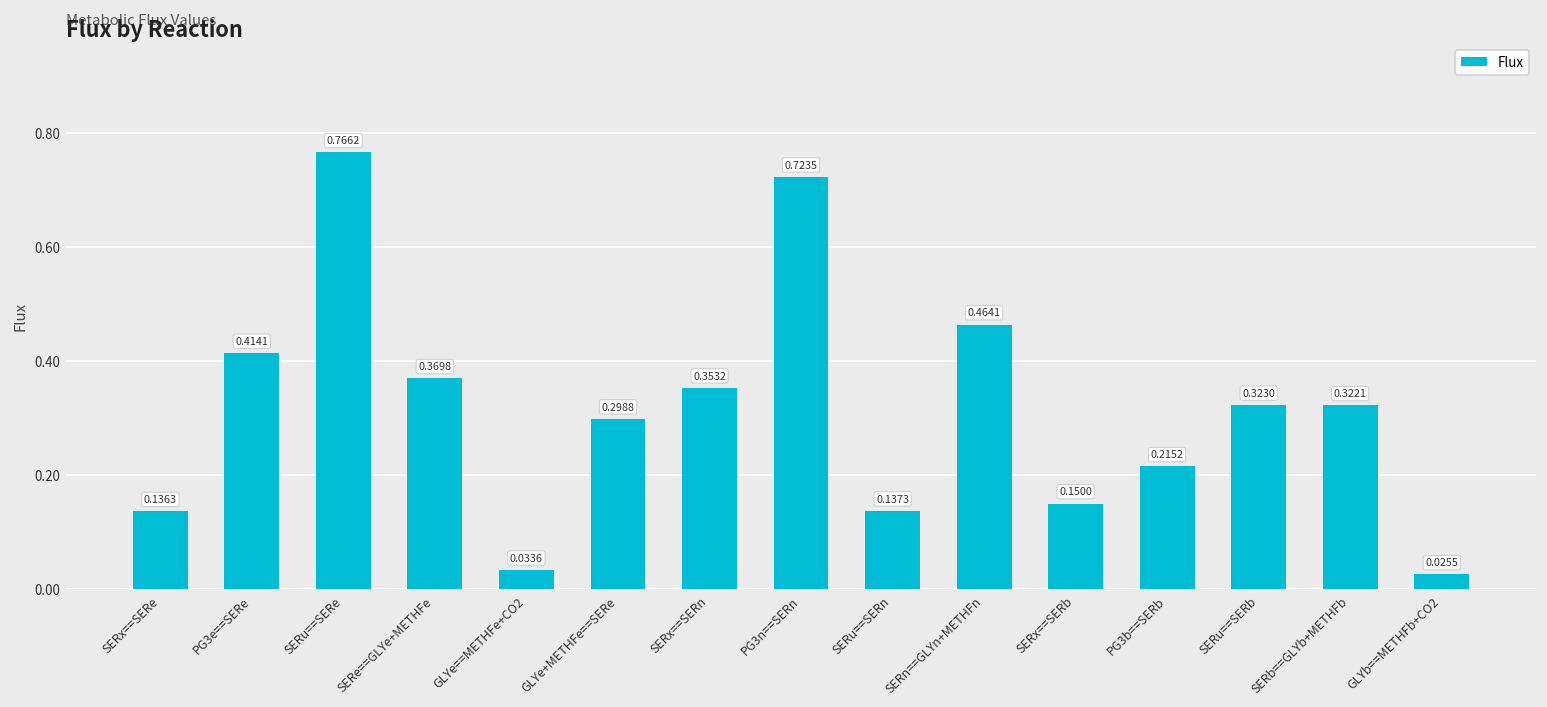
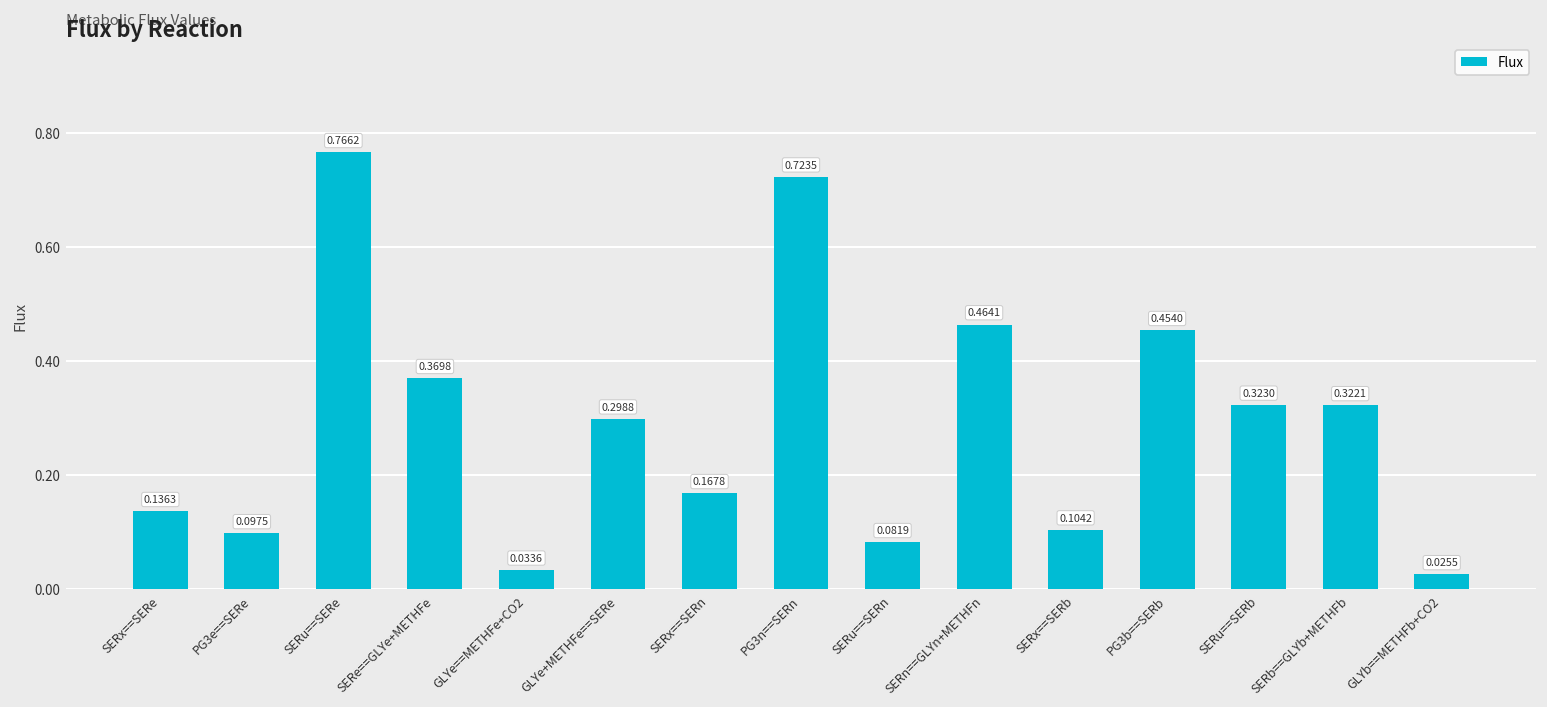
  {
-   "PG3e==SERe": 0.4141,
-   "SERx==SERn": 0.3532,
-   "SERu==SERn": 0.1373,
-   "SERx==SERb": 0.1500,
-   "PG3b==SERb": 0.2152
+   "PG3e==SERe": 0.0975,
+   "SERx==SERn": 0.1678,
+   "SERu==SERn": 0.0819,
+   "SERx==SERb": 0.1042,
+   "PG3b==SERb": 0.4540
  }
